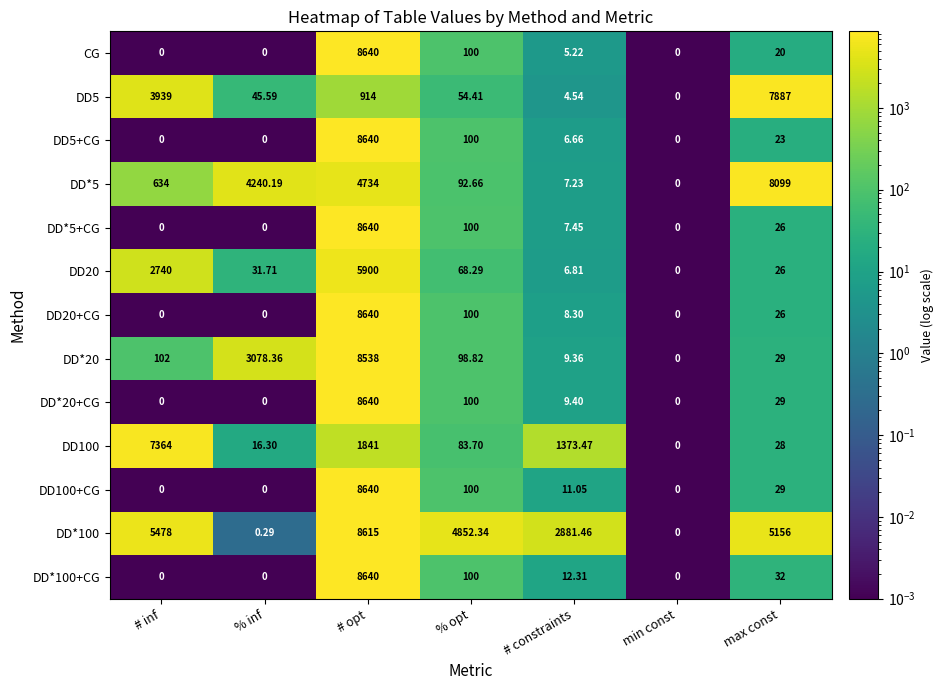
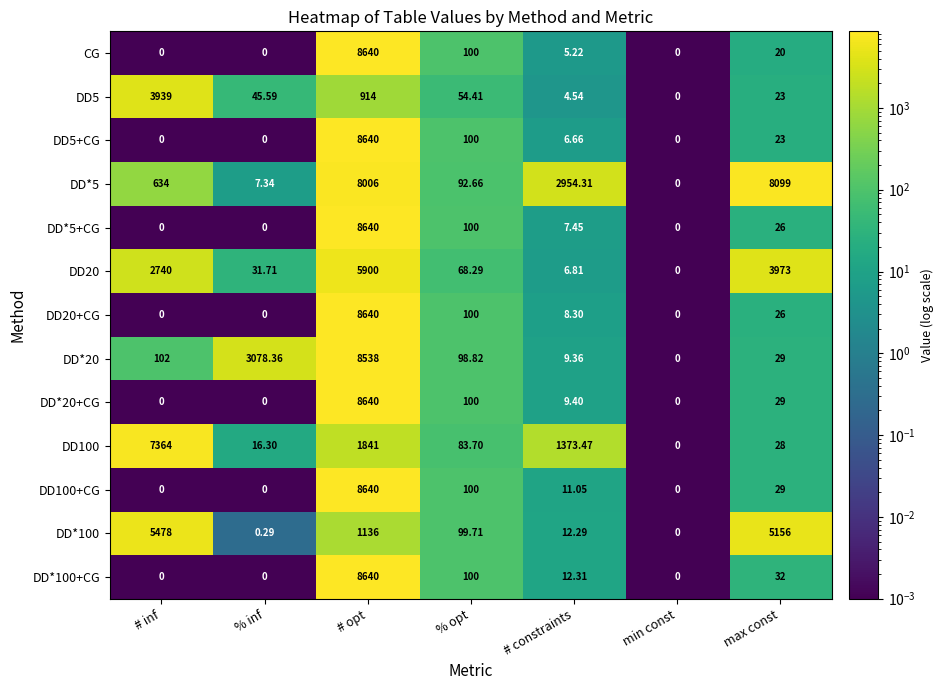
  {
    "CG": {
      "# inf": 0,
      "% inf": 0,
      "# opt": 8640,
      "% opt": 100,
      "# constraints": 5.22,
      "min const": 0,
      "max const": 20
    },
    "DD5": {
      "# inf": 3939,
      "% inf": 45.59,
      "# opt": 914,
      "% opt": 54.41,
      "# constraints": 4.54,
      "min const": 0,
-     "max const": 7887
+     "max const": 23
    },
    "DD5+CG": {
      "# inf": 0,
      "% inf": 0,
      "# opt": 8640,
      "% opt": 100,
      "# constraints": 6.66,
      "min const": 0,
      "max const": 23
    },
    "DD*5": {
      "# inf": 634,
-     "% inf": 4240.19,
-     "# opt": 4734,
+     "% inf": 7.34,
+     "# opt": 8006,
      "% opt": 92.66,
-     "# constraints": 7.23,
+     "# constraints": 2954.31,
      "min const": 0,
      "max const": 8099
    },
    "DD*5+CG": {
      "# inf": 0,
      "% inf": 0,
      "# opt": 8640,
      "% opt": 100,
      "# constraints": 7.45,
      "min const": 0,
      "max const": 26
    },
    "DD20": {
      "# inf": 2740,
      "% inf": 31.71,
      "# opt": 5900,
      "% opt": 68.29,
      "# constraints": 6.81,
      "min const": 0,
-     "max const": 26
+     "max const": 3973
    },
    "DD20+CG": {
      "# inf": 0,
      "% inf": 0,
      "# opt": 8640,
      "% opt": 100,
      "# constraints": 8.30,
      "min const": 0,
      "max const": 26
    },
    "DD*20": {
      "# inf": 102,
      "% inf": 3078.36,
      "# opt": 8538,
      "% opt": 98.82,
      "# constraints": 9.36,
      "min const": 0,
      "max const": 29
    },
    "DD*20+CG": {
      "# inf": 0,
      "% inf": 0,
      "# opt": 8640,
      "% opt": 100,
      "# constraints": 9.40,
      "min const": 0,
      "max const": 29
    },
    "DD100": {
      "# inf": 7364,
      "% inf": 16.30,
      "# opt": 1841,
      "% opt": 83.70,
      "# constraints": 1373.47,
      "min const": 0,
      "max const": 28
    },
    "DD100+CG": {
      "# inf": 0,
      "% inf": 0,
      "# opt": 8640,
      "% opt": 100,
      "# constraints": 11.05,
      "min const": 0,
      "max const": 29
    },
    "DD*100": {
      "# inf": 5478,
      "% inf": 0.29,
-     "# opt": 8615,
-     "% opt": 4852.34,
-     "# constraints": 2881.46,
+     "# opt": 1136,
+     "% opt": 99.71,
+     "# constraints": 12.29,
      "min const": 0,
      "max const": 5156
    },
    "DD*100+CG": {
      "# inf": 0,
      "% inf": 0,
      "# opt": 8640,
      "% opt": 100,
      "# constraints": 12.31,
      "min const": 0,
      "max const": 32
    }
  }
